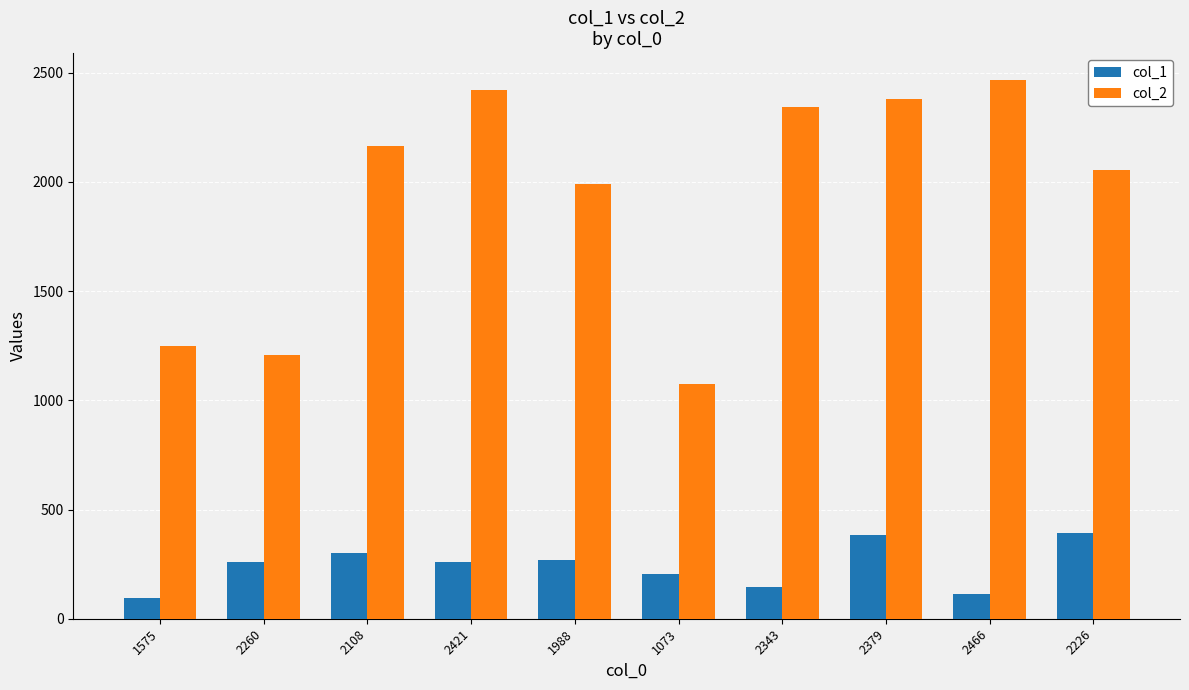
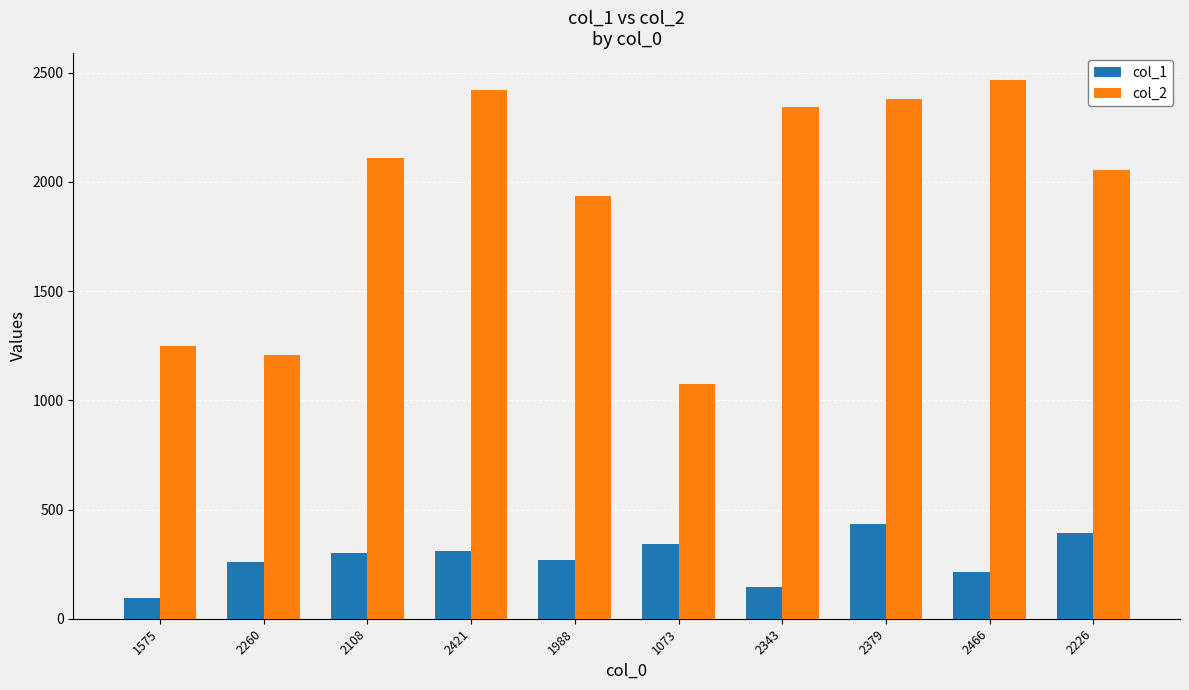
  {
    "col_1": {
      "1575": 90,
      "2260": 260,
      "2108": 300,
-     "2421": 260,
+     "2421": 310,
      "1988": 270,
-     "1073": 200,
+     "1073": 340,
      "2343": 150,
-     "2379": 380,
-     "2466": 120,
+     "2379": 430,
+     "2466": 220,
      "2226": 390
    },
    "col_2": {
      "1575": 1250,
      "2260": 1210,
-     "2108": 2160,
+     "2108": 2110,
      "2421": 2420,
-     "1988": 1990,
+     "1988": 1940,
      "1073": 1070,
      "2343": 2340,
      "2379": 2380,
      "2466": 2470,
      "2226": 2050
    }
  }
